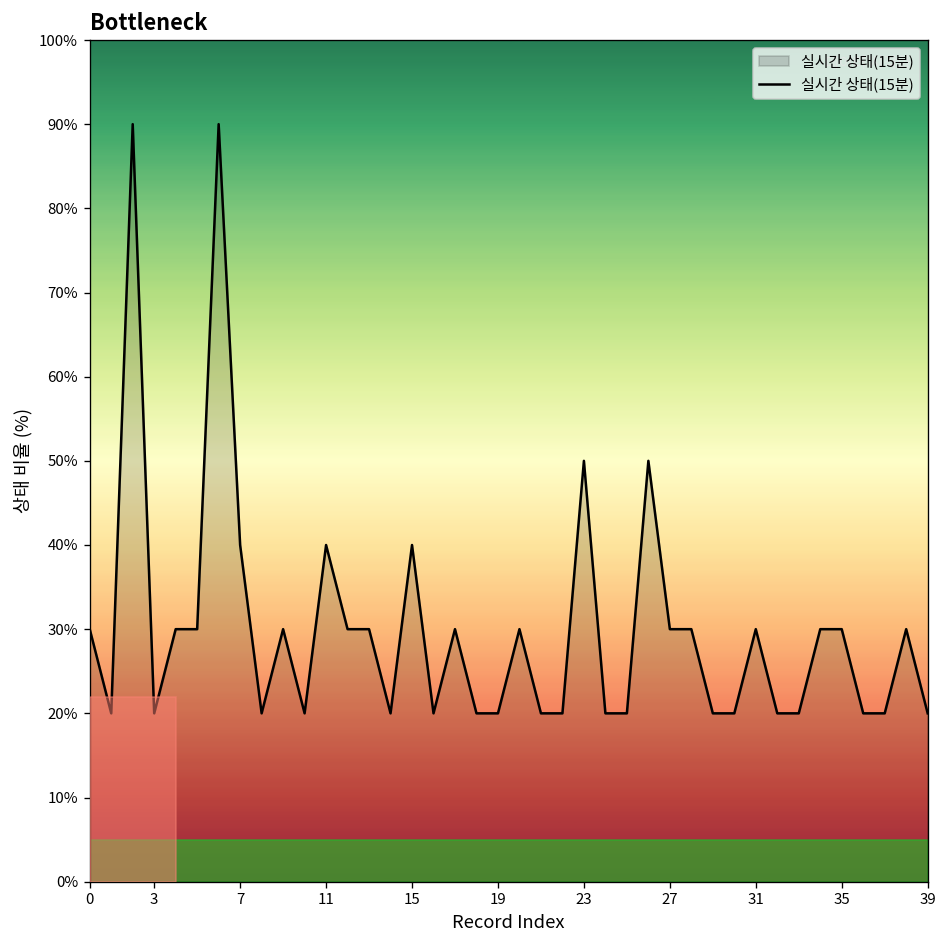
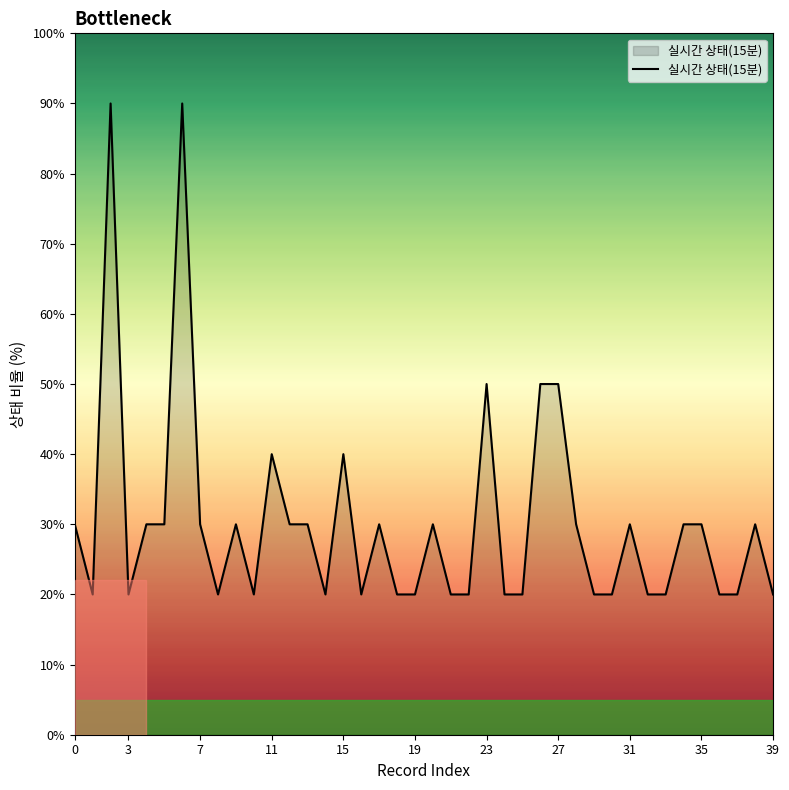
  {
    "0": "30%",
-   "7": "40%",
+   "7": "30%",
    "11": "40%",
    "15": "40%",
    "19": "20%",
    "23": "50%",
-   "27": "30%",
+   "27": "50%",
    "31": "30%",
    "35": "30%",
    "39": "20%"
  }
